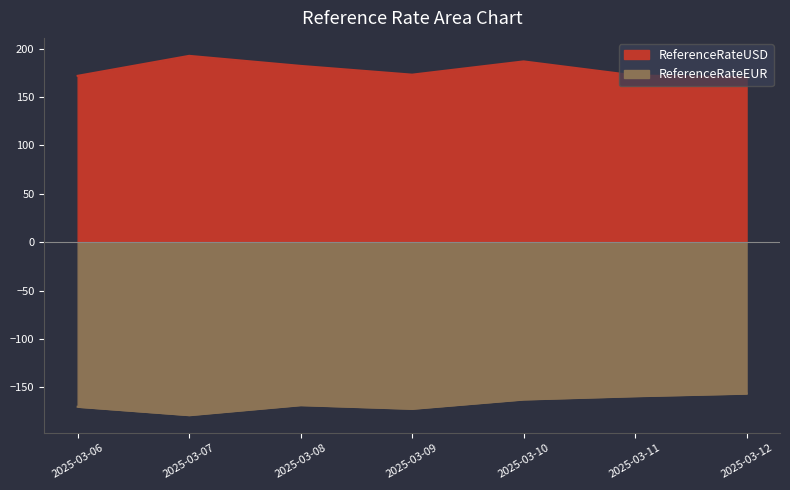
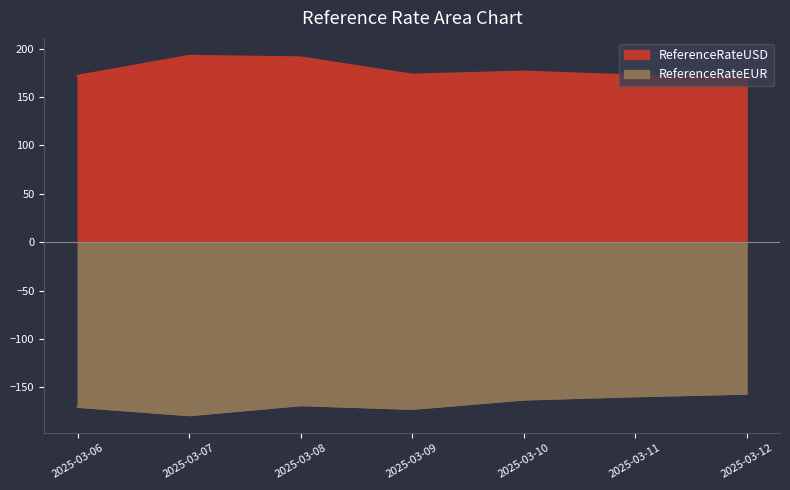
  {
    "ReferenceRateUSD": {
      "2025-03-06": 170,
      "2025-03-07": 190,
-     "2025-03-08": 180,
+     "2025-03-08": 190,
      "2025-03-09": 170,
-     "2025-03-10": 190
+     "2025-03-10": 180
    }
  }
